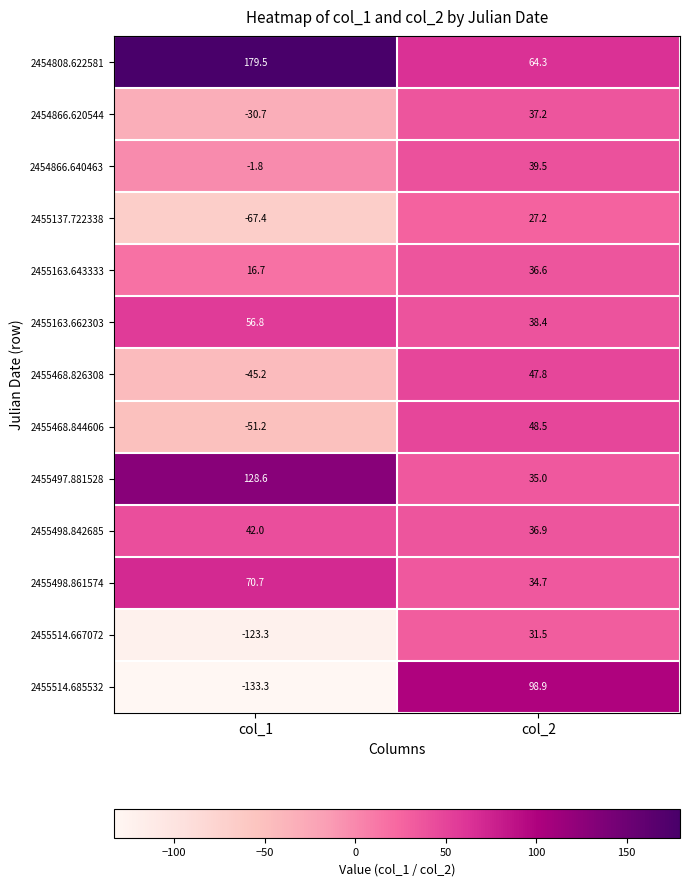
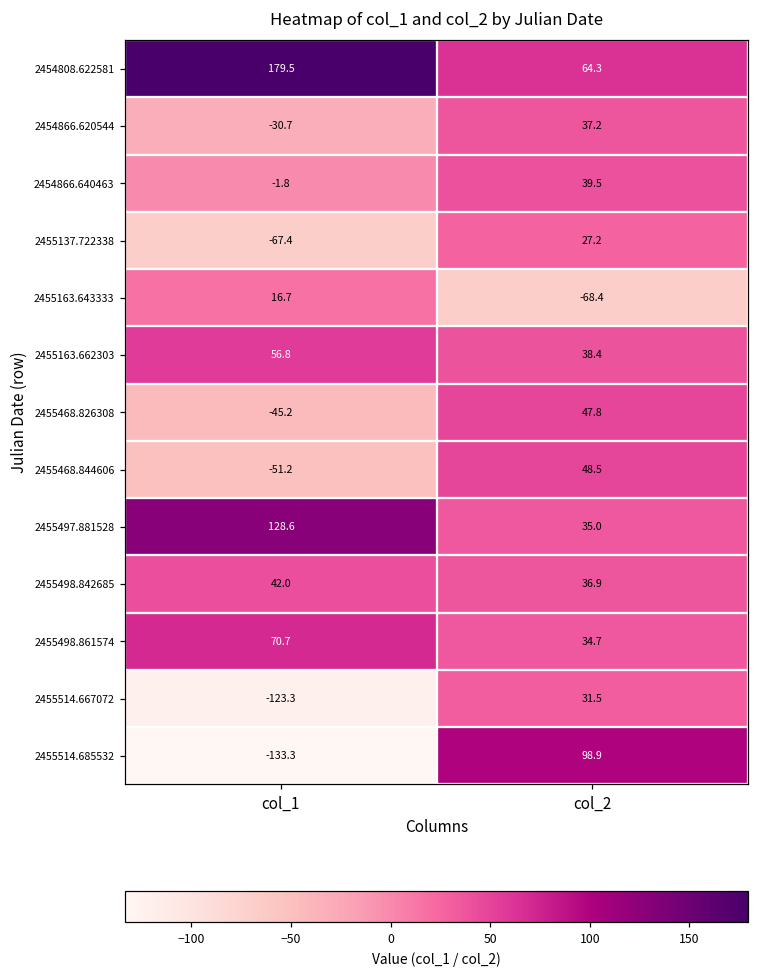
  {
    "2454808.622581": {
      "col_1": 179.5,
      "col_2": 64.3
    },
    "2454866.620544": {
      "col_1": -30.7,
      "col_2": 37.2
    },
    "2454866.640463": {
      "col_1": -1.8,
      "col_2": 39.5
    },
    "2455137.722338": {
      "col_1": -67.4,
      "col_2": 27.2
    },
    "2455163.643333": {
      "col_1": 16.7,
-     "col_2": 36.6
+     "col_2": -68.4
    },
    "2455163.662303": {
      "col_1": 56.8,
      "col_2": 38.4
    },
    "2455468.826308": {
      "col_1": -45.2,
      "col_2": 47.8
    },
    "2455468.844606": {
      "col_1": -51.2,
      "col_2": 48.5
    },
    "2455497.881528": {
      "col_1": 128.6,
      "col_2": 35.0
    },
    "2455498.842685": {
      "col_1": 42.0,
      "col_2": 36.9
    },
    "2455498.861574": {
      "col_1": 70.7,
      "col_2": 34.7
    },
    "2455514.667072": {
      "col_1": -123.3,
      "col_2": 31.5
    },
    "2455514.685532": {
      "col_1": -133.3,
      "col_2": 98.9
    }
  }
